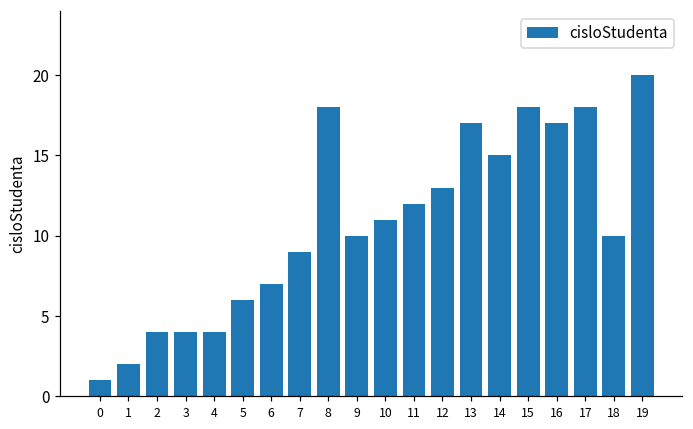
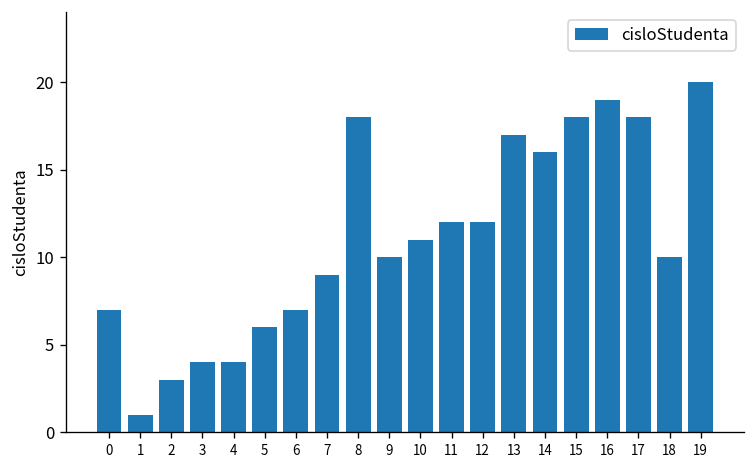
  {
-   "0": 1,
-   "1": 2,
-   "2": 4,
+   "0": 7,
+   "1": 1,
+   "2": 3,
    "3": 4,
    "4": 4,
    "5": 6,
    "6": 7,
    "7": 9,
    "8": 18,
    "9": 10,
    "10": 11,
    "11": 12,
-   "12": 13,
+   "12": 12,
    "13": 17,
-   "14": 15,
+   "14": 16,
    "15": 18,
-   "16": 17,
+   "16": 19,
    "17": 18,
    "18": 10,
    "19": 20
  }
